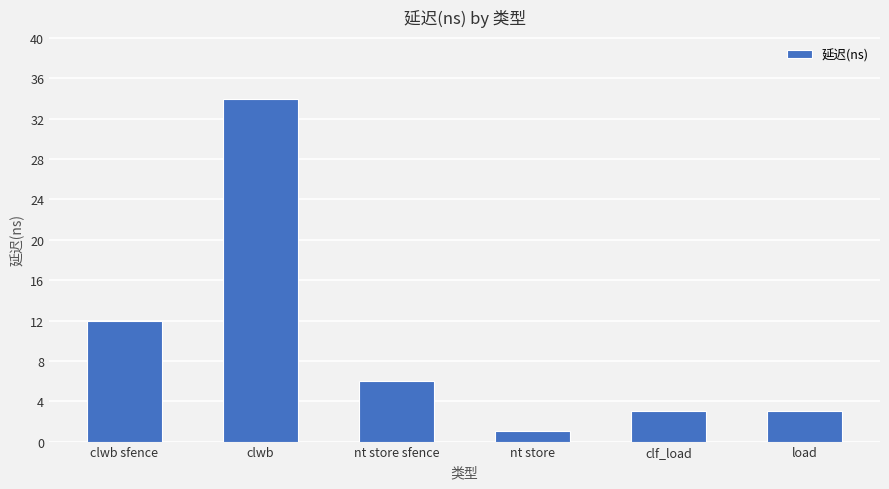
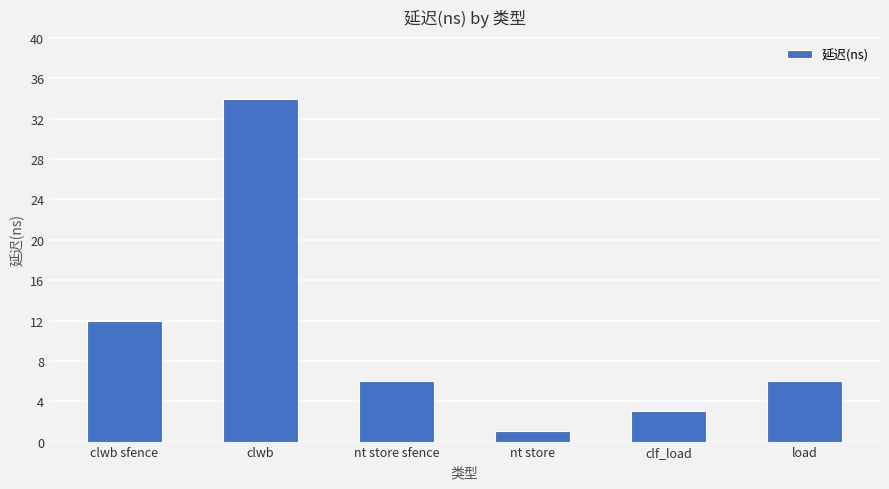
  {
    "clwb sfence": 12,
    "clwb": 34,
    "nt store sfence": 6,
    "nt store": 1,
    "clf_load": 3,
-   "load": 3
+   "load": 6
  }
